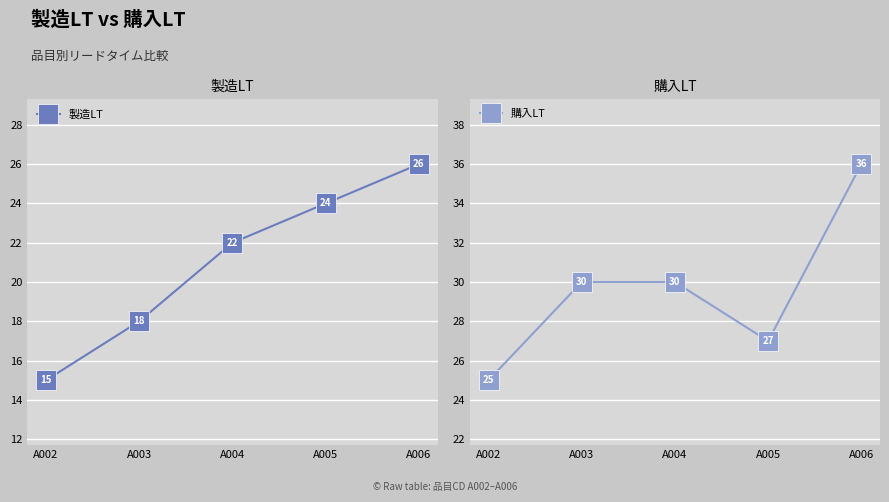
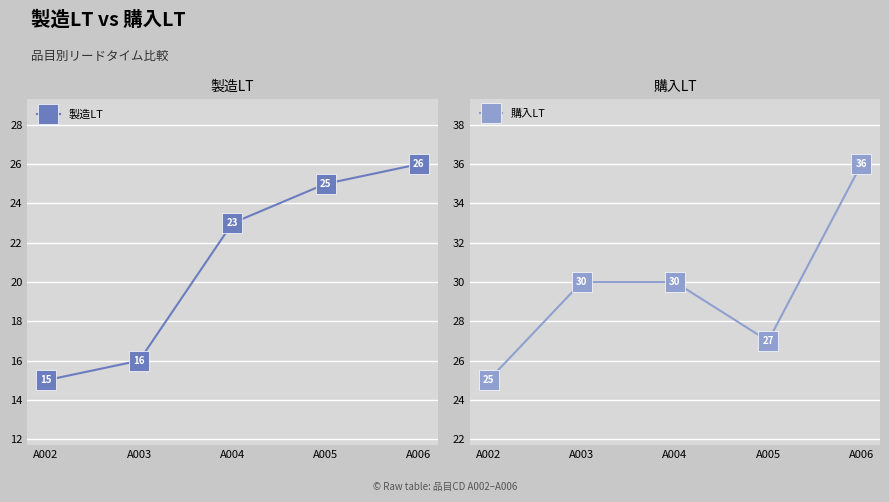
  {
    "製造LT": {
      "A002": 15,
-     "A003": 18,
-     "A004": 22,
-     "A005": 24,
+     "A003": 16,
+     "A004": 23,
+     "A005": 25,
      "A006": 26
    },
    "購入LT": {
      "A002": 25,
      "A003": 30,
      "A004": 30,
      "A005": 27,
      "A006": 36
    }
  }
